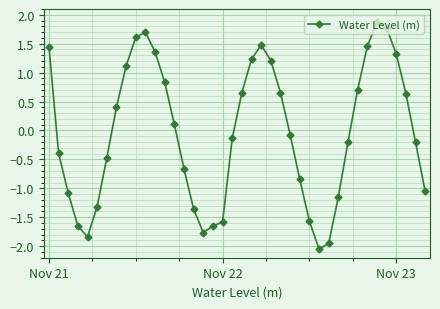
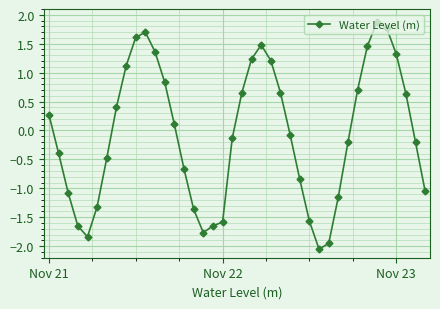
  {
-   "Nov 21": 1.5,
+   "Nov 21": 0.3,
    "Nov 22": -1.6,
    "Nov 23": 1.3
  }
